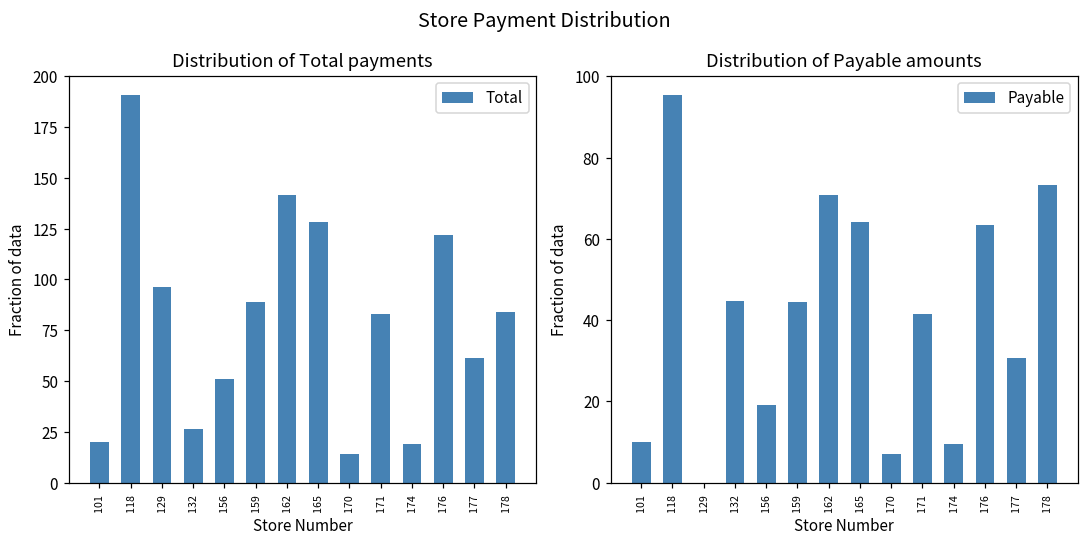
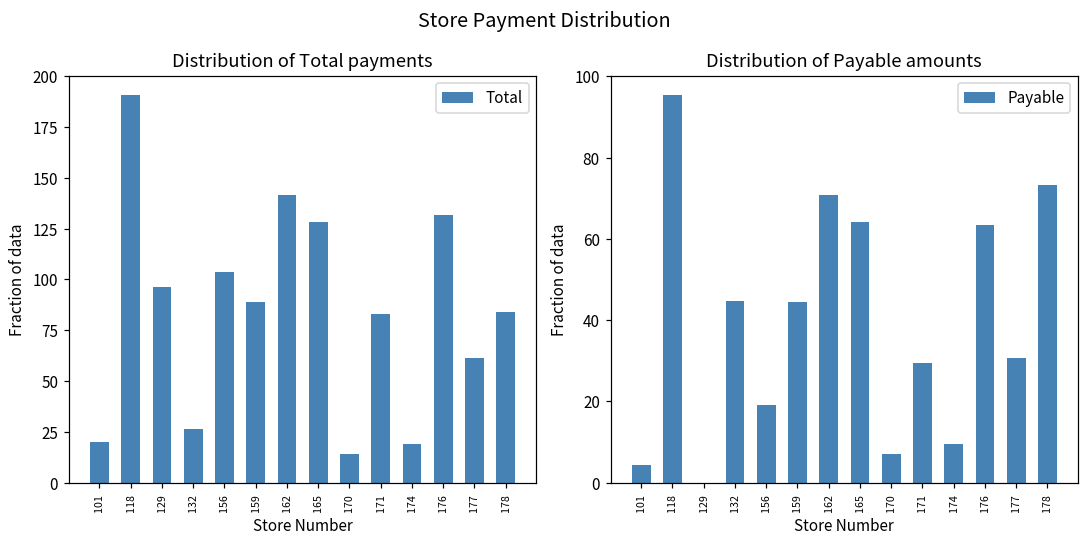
  {
    "Distribution of Total payments": {
      "101": 20,
      "118": 191,
      "129": 96,
      "132": 26,
-     "156": 51,
+     "156": 104,
      "159": 89,
      "162": 142,
      "165": 129,
      "170": 14,
      "171": 83,
      "174": 19,
-     "176": 122,
+     "176": 132,
      "177": 62,
      "178": 84
    },
    "Distribution of Payable amounts": {
-     "101": 10,
+     "101": 4,
      "118": 95,
      "129": 0,
      "132": 45,
      "156": 19,
      "159": 44,
      "162": 71,
      "165": 64,
      "170": 7,
-     "171": 42,
+     "171": 29,
      "174": 10,
      "176": 63,
      "177": 31,
      "178": 73
    }
  }
